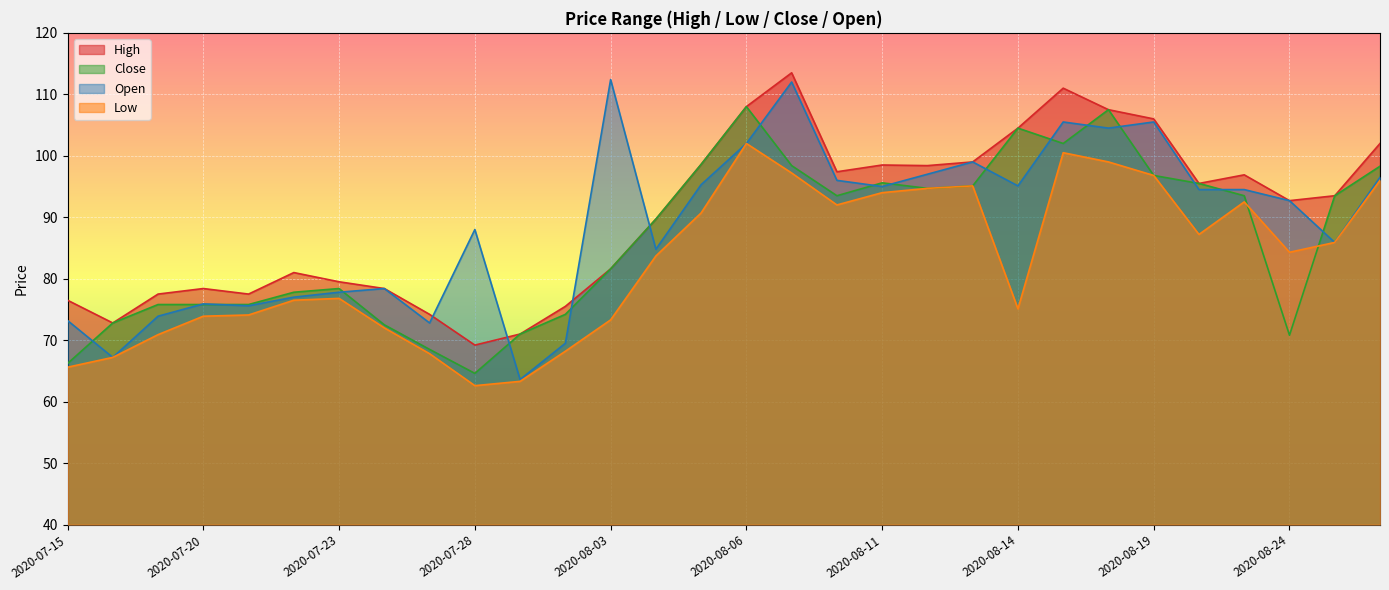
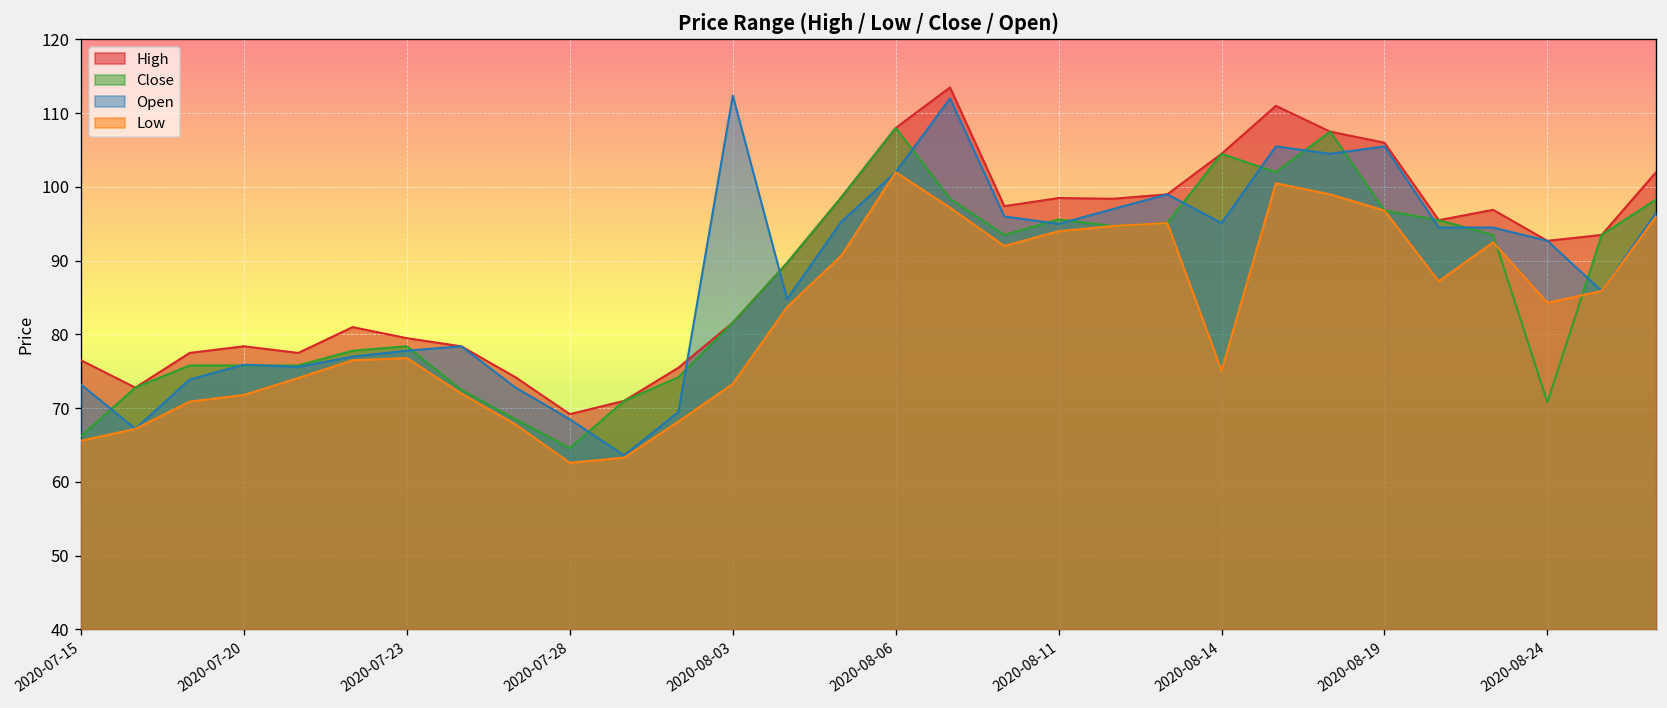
  {
    "High": {
      "2020-07-15": 77,
      "2020-07-20": 78,
      "2020-07-23": 80,
      "2020-07-28": 69,
      "2020-08-11": 99,
      "2020-08-19": 106
    },
    "Close": {
      "2020-07-15": 66,
      "2020-07-23": 78,
      "2020-07-28": 65,
      "2020-08-11": 96,
      "2020-08-24": 71
    },
    "Open": {
      "2020-07-15": 73,
      "2020-07-23": 78,
-     "2020-07-28": 88,
+     "2020-07-28": 69,
      "2020-08-03": 112,
      "2020-08-11": 95,
      "2020-08-14": 95,
      "2020-08-19": 106
    },
    "Low": {
      "2020-07-15": 66,
-     "2020-07-20": 74,
+     "2020-07-20": 72,
      "2020-07-23": 77,
      "2020-07-28": 63,
      "2020-08-03": 73,
      "2020-08-11": 94,
      "2020-08-14": 75,
      "2020-08-24": 84
    }
  }
